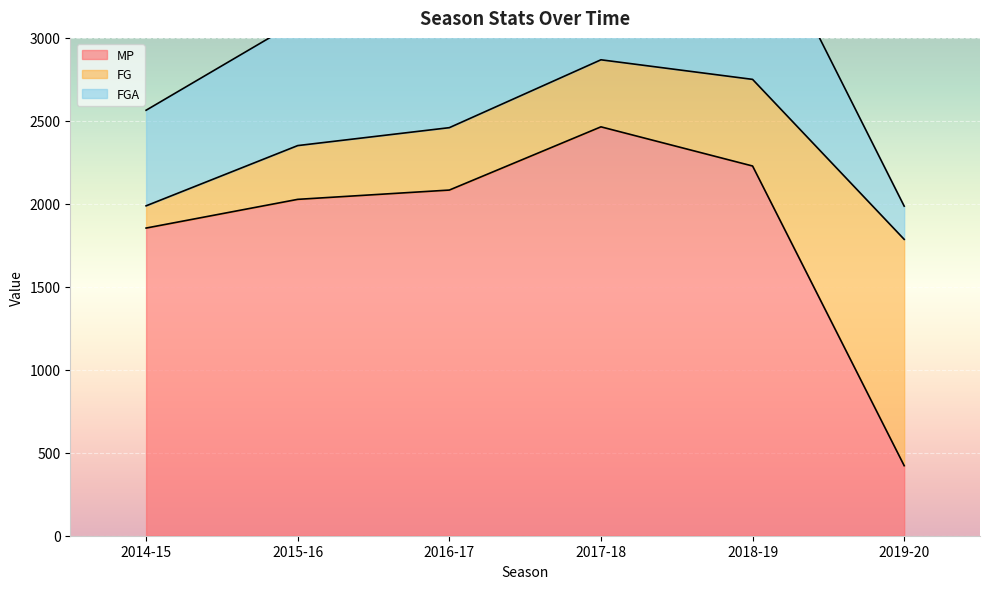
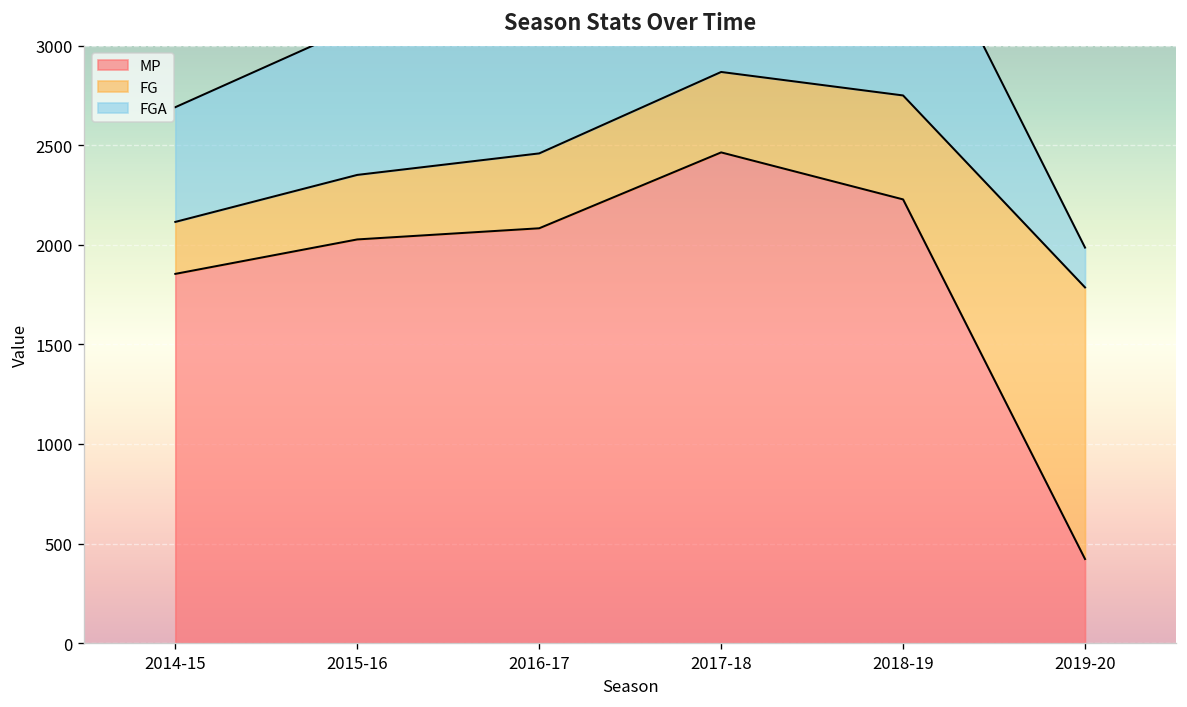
  {
    "MP": {
      "2014-15": 1850,
      "2015-16": 2030,
      "2016-17": 2080,
      "2017-18": 2460,
      "2018-19": 2230,
      "2019-20": 420
    },
    "FG": {
-     "2014-15": 130,
+     "2014-15": 260,
      "2015-16": 320,
      "2016-17": 380,
      "2017-18": 400,
      "2018-19": 520,
      "2019-20": 1360
    },
    "FGA": {
      "2014-15": 580,
      "2019-20": 200
    }
  }
